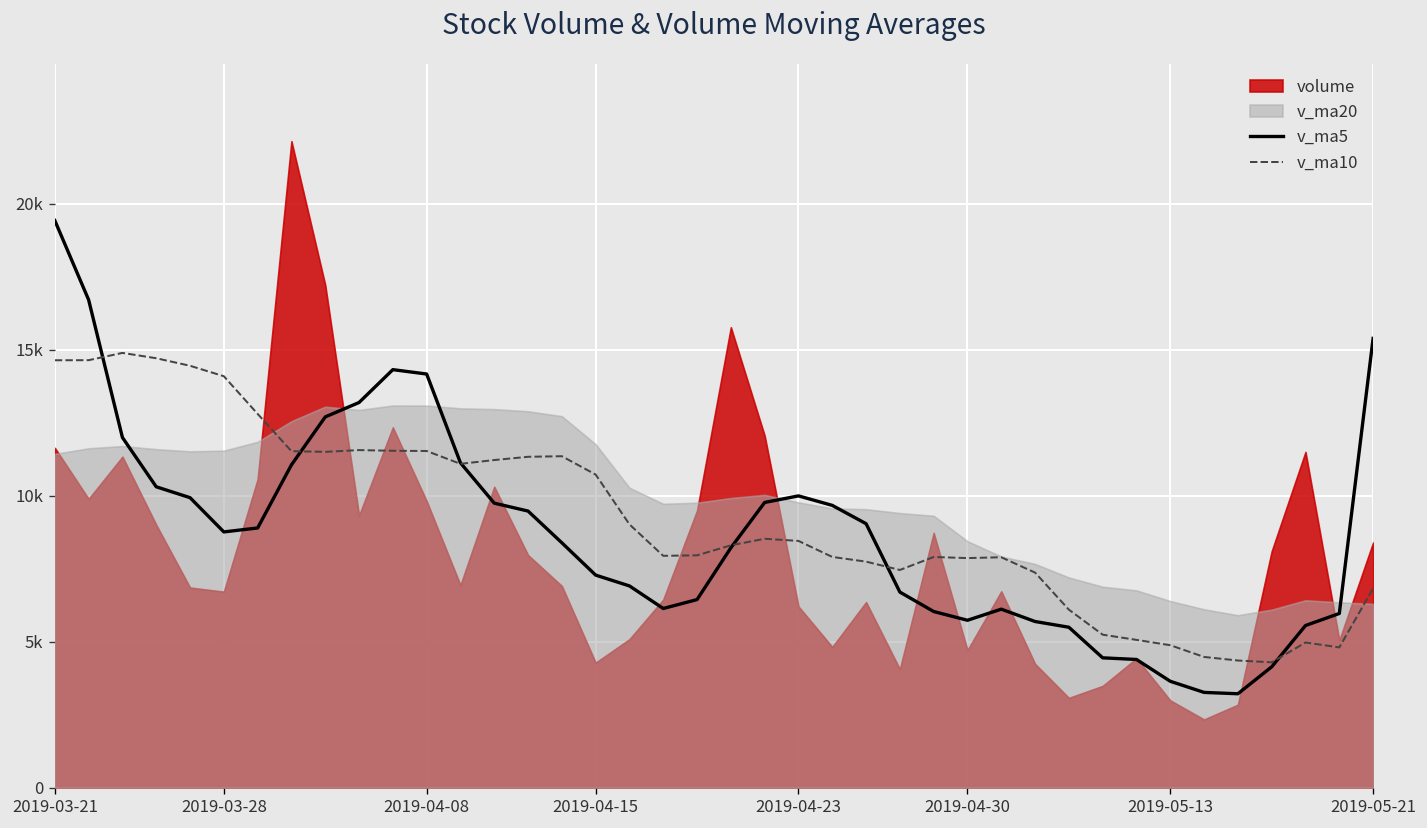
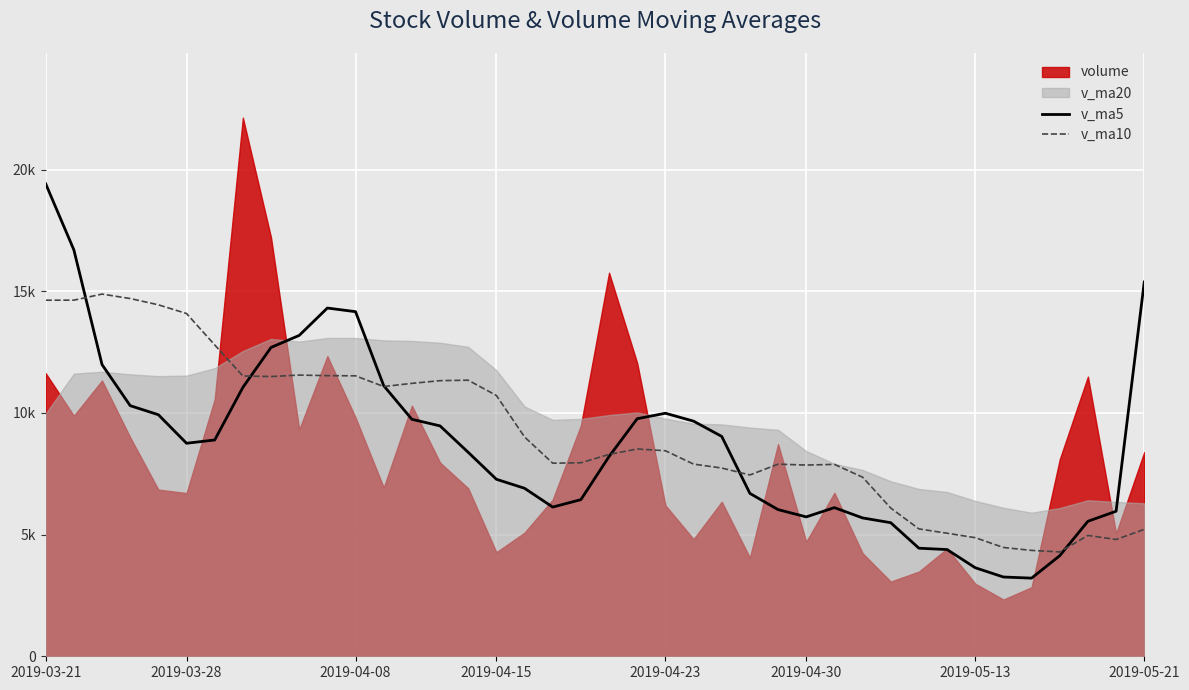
  {
    "v_ma5": {
      "2019-03-21": 19400,
      "2019-05-21": 15400
    },
    "volume": {
      "2019-03-21": 11600,
      "2019-05-21": 8400
    },
    "v_ma20": {
-     "2019-03-21": 11400,
+     "2019-03-21": 10000,
      "2019-05-21": 6300
    },
    "v_ma10": {
      "2019-03-21": 14600,
-     "2019-05-21": 6800
+     "2019-05-21": 5200
    }
  }
